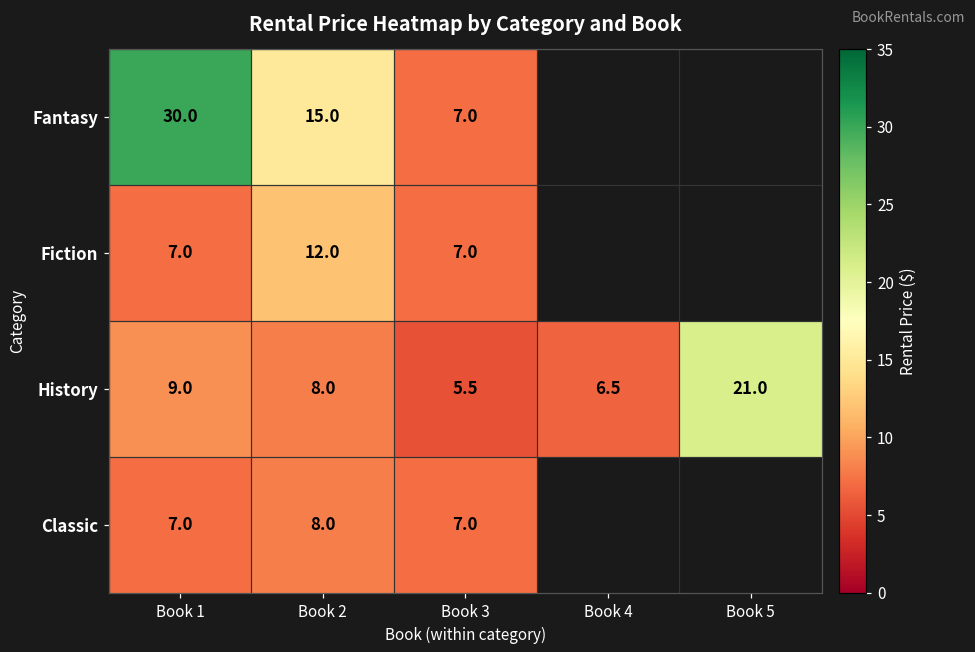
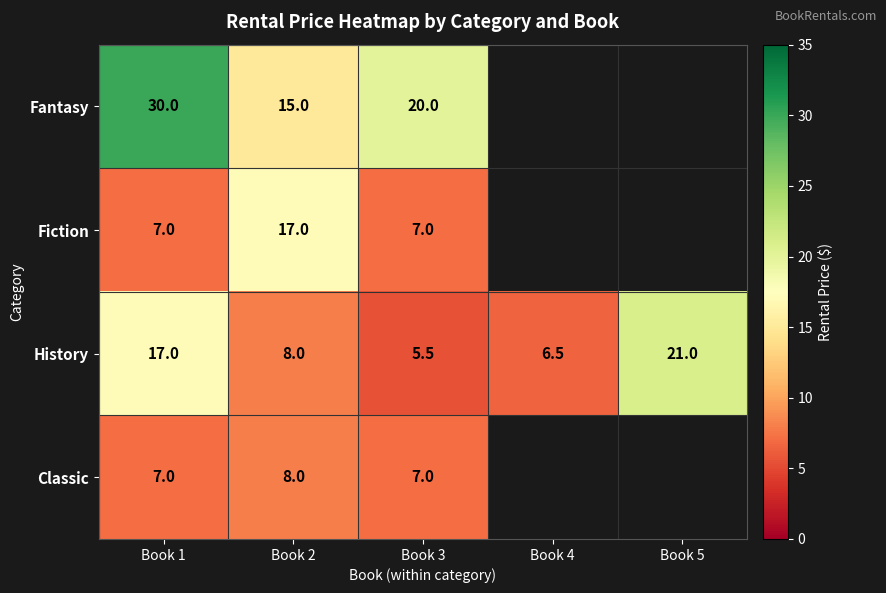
  {
    "Fantasy": {
      "Book 1": 30.0,
      "Book 2": 15.0,
-     "Book 3": 7.0
+     "Book 3": 20.0
    },
    "Fiction": {
      "Book 1": 7.0,
-     "Book 2": 12.0,
+     "Book 2": 17.0,
      "Book 3": 7.0
    },
    "History": {
-     "Book 1": 9.0,
+     "Book 1": 17.0,
      "Book 2": 8.0,
      "Book 3": 5.5,
      "Book 4": 6.5,
      "Book 5": 21.0
    },
    "Classic": {
      "Book 1": 7.0,
      "Book 2": 8.0,
      "Book 3": 7.0
    }
  }
